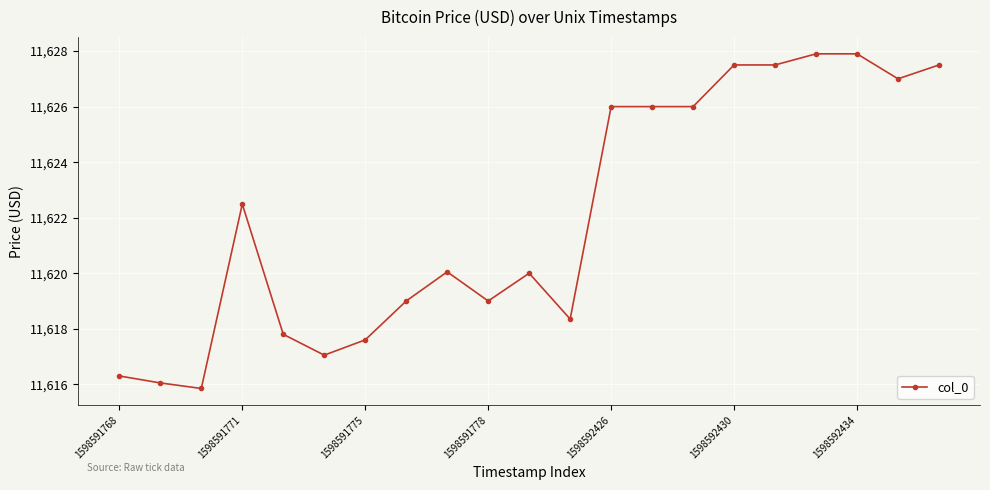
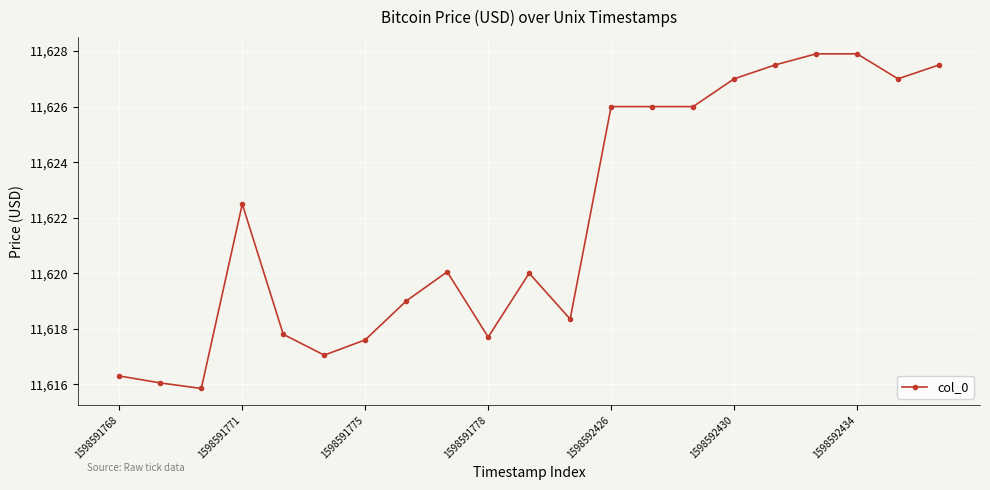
  {
    "1598591768": "11,616.3",
    "1598591771": "11,622.5",
    "1598591775": "11,617.6",
-   "1598591778": "11,619.0",
+   "1598591778": "11,617.7",
    "1598592426": "11,626.0",
-   "1598592430": "11,627.5",
+   "1598592430": "11,627.0",
    "1598592434": "11,627.9"
  }
